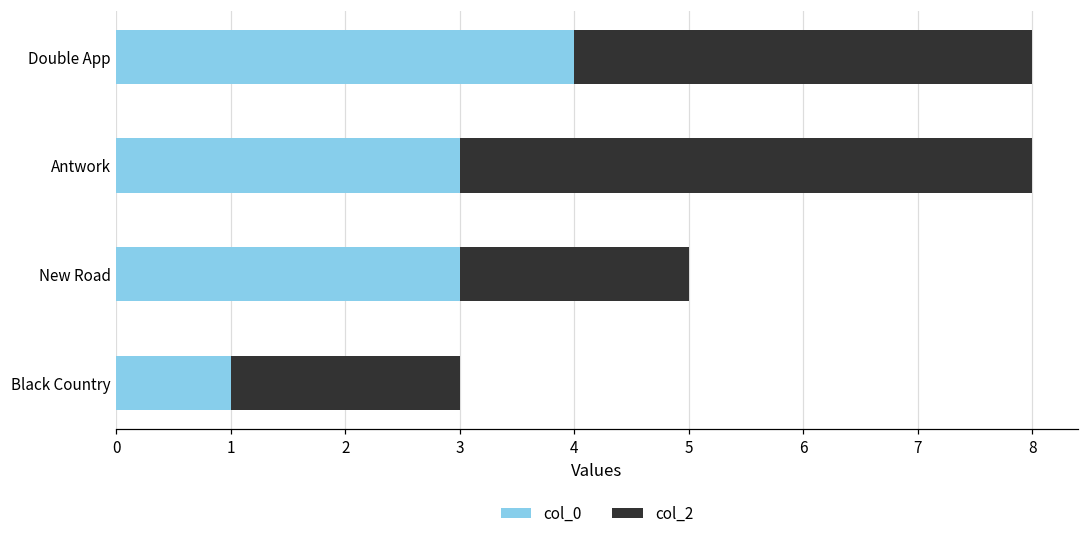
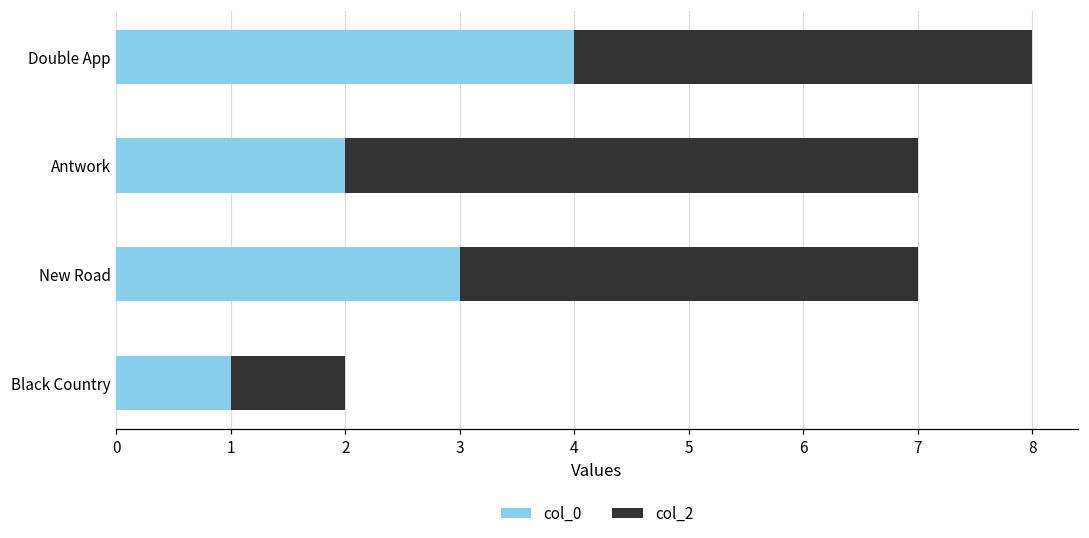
  {
    "col_0": {
      "Double App": 4,
-     "Antwork": 3,
+     "Antwork": 2,
      "New Road": 3,
      "Black Country": 1
    },
    "col_2": {
      "Double App": 4,
      "Antwork": 5,
-     "New Road": 2,
-     "Black Country": 2
+     "New Road": 4,
+     "Black Country": 1
    }
  }
